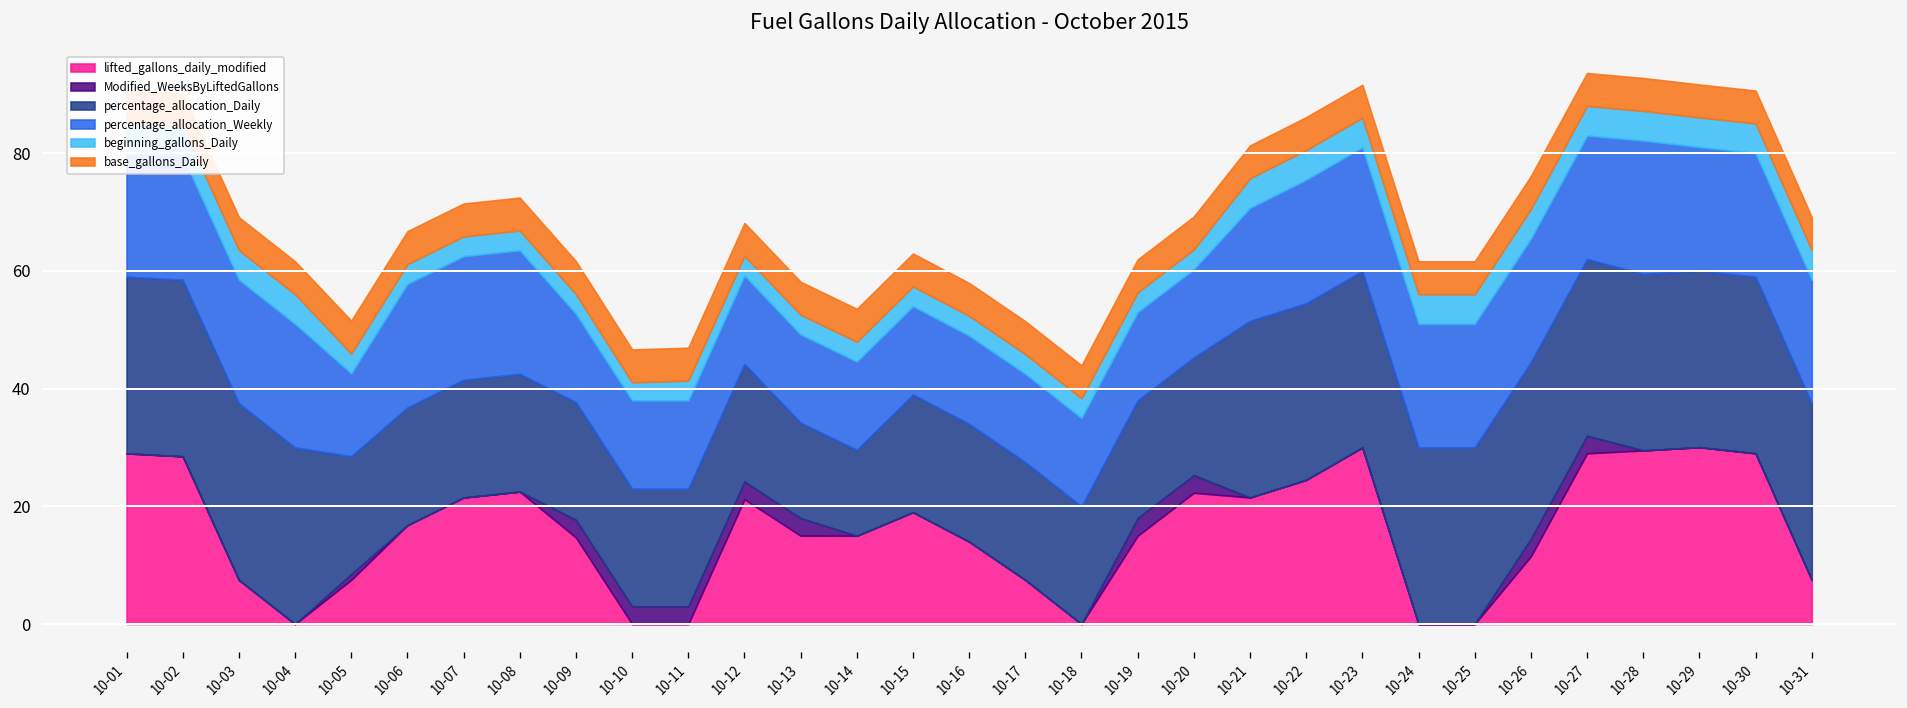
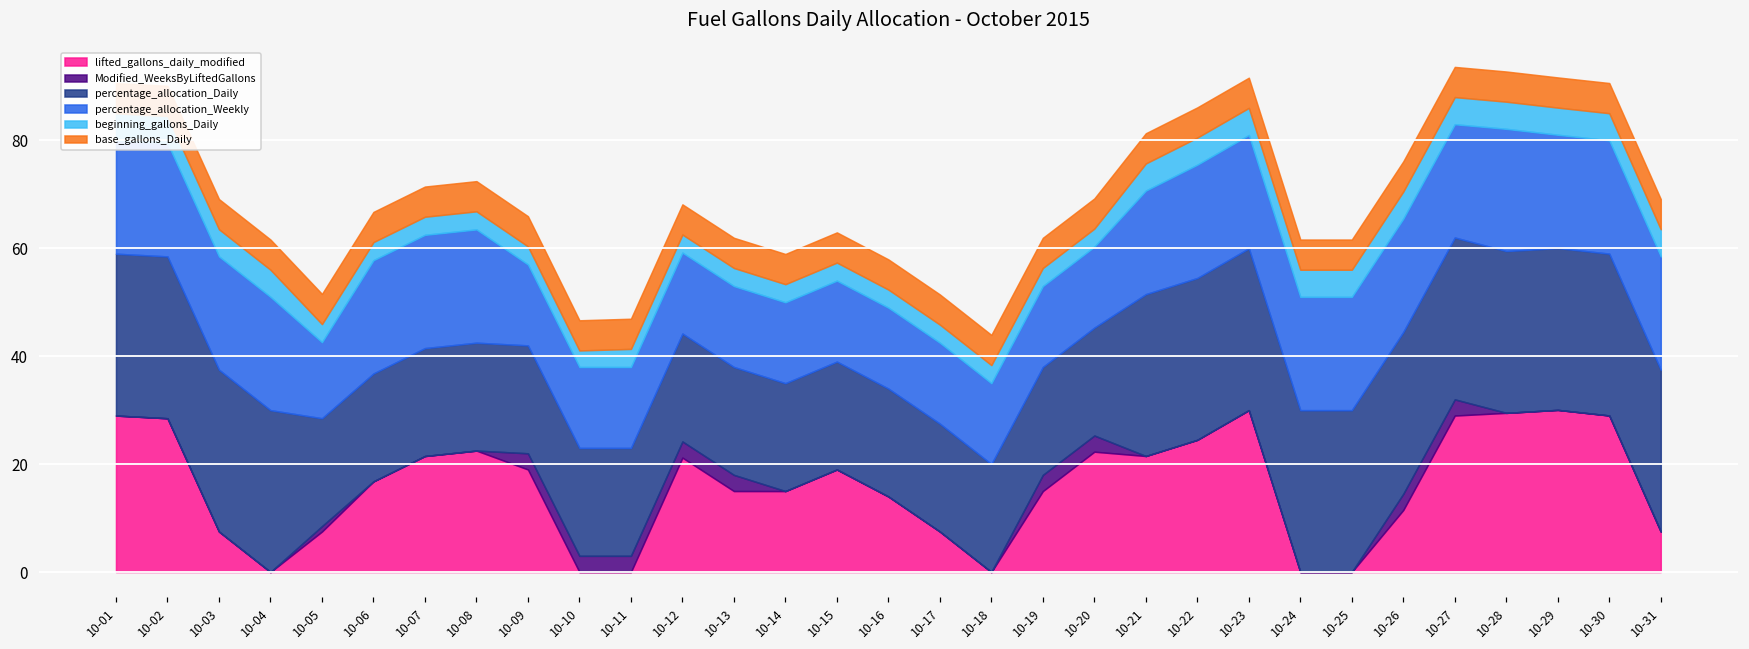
  {
    "lifted_gallons_daily_modified": {
      "10-05": 8,
-     "10-09": 15,
+     "10-09": 19,
      "10-10": 0,
      "10-11": 0,
      "10-12": 21,
      "10-13": 15,
      "10-19": 15,
      "10-20": 22,
      "10-26": 12,
      "10-27": 29
    },
    "Modified_WeeksByLiftedGallons": {
      "10-05": 1,
      "10-09": 3,
      "10-10": 3,
      "10-11": 3,
      "10-12": 3,
      "10-13": 3,
      "10-19": 3,
      "10-20": 3,
      "10-26": 3,
      "10-27": 3
    },
    "percentage_allocation_Daily": {
      "10-01": 30,
      "10-02": 30,
      "10-03": 30,
      "10-04": 30,
      "10-05": 20,
      "10-06": 20,
      "10-07": 20,
      "10-08": 20,
      "10-09": 20,
      "10-10": 20,
      "10-11": 20,
      "10-12": 20,
-     "10-13": 16,
-     "10-14": 15,
+     "10-13": 20,
+     "10-14": 20,
      "10-15": 20,
      "10-16": 20,
      "10-17": 20,
      "10-18": 20,
      "10-19": 20,
      "10-20": 20,
      "10-21": 30,
      "10-22": 30,
      "10-23": 30,
      "10-24": 30,
      "10-25": 30,
      "10-26": 30,
      "10-27": 30,
      "10-28": 30,
      "10-29": 30,
      "10-30": 30,
      "10-31": 30
    },
    "percentage_allocation_Weekly": {
      "10-03": 21,
      "10-04": 21,
      "10-05": 14,
      "10-06": 21,
      "10-07": 21,
      "10-08": 21,
      "10-09": 15,
      "10-10": 15,
      "10-11": 15,
      "10-12": 15,
      "10-13": 15,
      "10-14": 15,
      "10-15": 15,
      "10-16": 15,
      "10-17": 15,
      "10-18": 15,
      "10-19": 15,
      "10-20": 15,
      "10-21": 19,
      "10-22": 21,
      "10-23": 21,
      "10-24": 21,
      "10-25": 21,
      "10-26": 21,
      "10-27": 21,
      "10-28": 23,
      "10-29": 21,
      "10-30": 21,
      "10-31": 21
    },
    "beginning_gallons_Daily": {
      "10-03": 5,
      "10-04": 5,
      "10-05": 3,
      "10-06": 3,
      "10-07": 3,
      "10-08": 3,
      "10-09": 3,
      "10-10": 3,
      "10-11": 3,
      "10-12": 3,
      "10-13": 3,
      "10-14": 3,
      "10-15": 3,
      "10-16": 3,
      "10-17": 3,
      "10-18": 3,
      "10-19": 3,
      "10-20": 3,
      "10-21": 5,
      "10-22": 5,
      "10-23": 5,
      "10-24": 5,
      "10-25": 5,
      "10-26": 5,
      "10-27": 5,
      "10-28": 5,
      "10-29": 5,
      "10-30": 5,
      "10-31": 5
    },
    "base_gallons_Daily": {
      "10-03": 6,
      "10-04": 6,
      "10-05": 6,
      "10-06": 6,
      "10-07": 6,
      "10-08": 6,
      "10-09": 6,
      "10-10": 6,
      "10-11": 6,
      "10-12": 6,
      "10-13": 6,
      "10-14": 6,
      "10-15": 6,
      "10-16": 6,
      "10-17": 6,
      "10-18": 6,
      "10-19": 6,
      "10-20": 6,
      "10-21": 6,
      "10-22": 6,
      "10-23": 6,
      "10-24": 6,
      "10-25": 6,
      "10-26": 6,
      "10-27": 6,
      "10-28": 6,
      "10-29": 6,
      "10-30": 6,
      "10-31": 6
    }
  }
